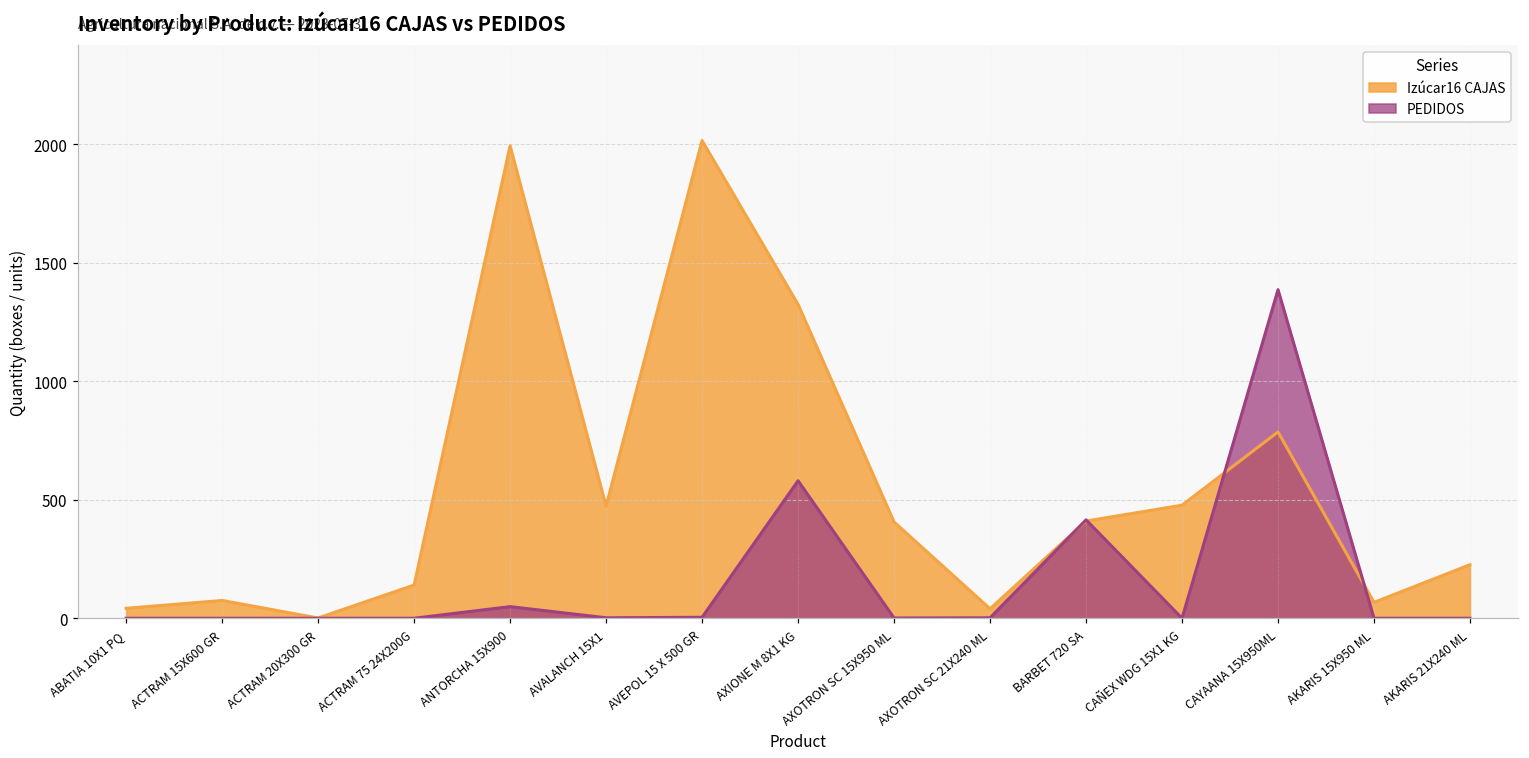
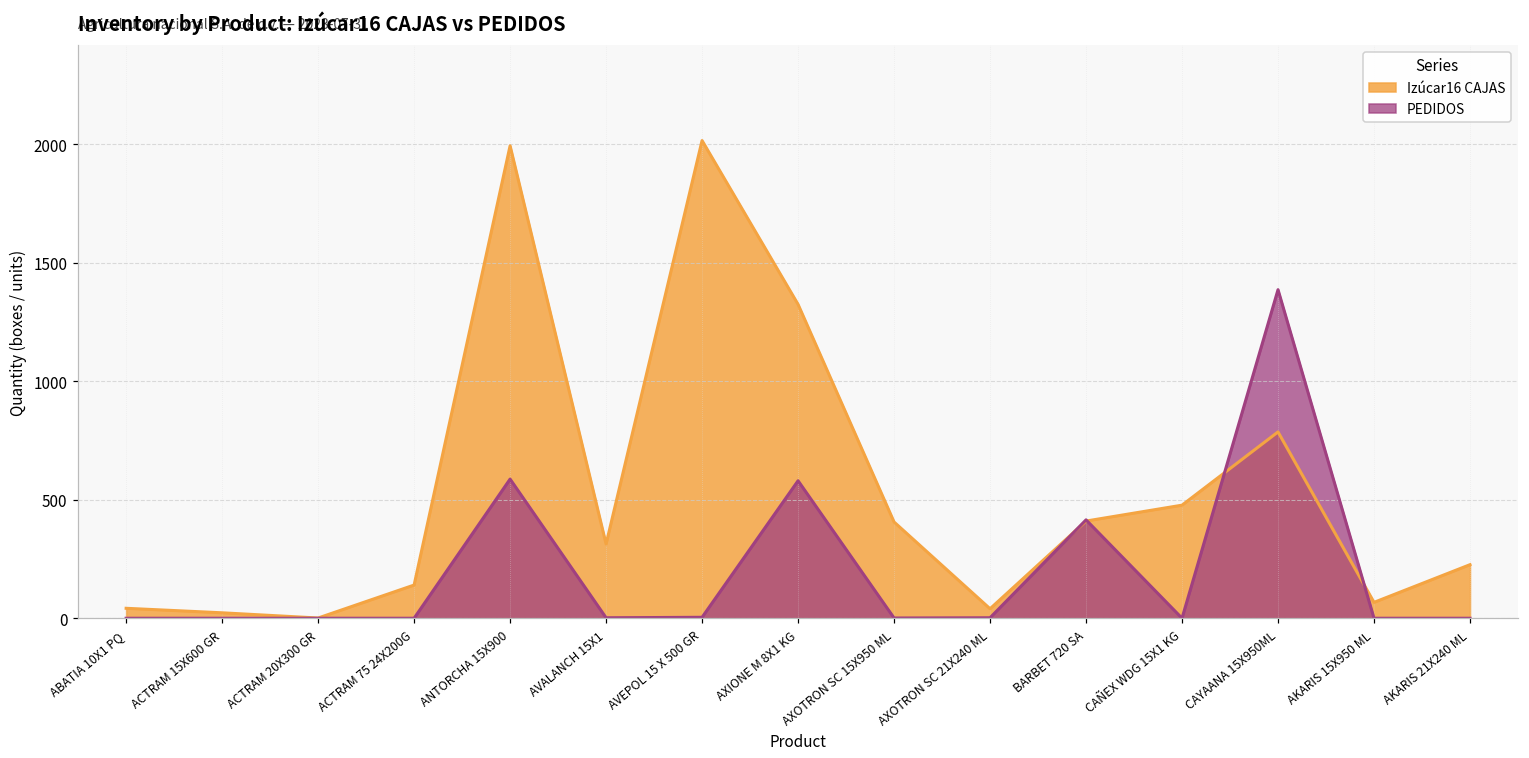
  {
    "Izúcar16 CAJAS": {
      "ABATIA 10X1 PQ": 40,
-     "ACTRAM 15X600 GR": 80,
+     "ACTRAM 15X600 GR": 20,
      "ACTRAM 75 24X200G": 140,
      "ANTORCHA 15X900": 1990,
-     "AVALANCH 15X1": 470,
+     "AVALANCH 15X1": 310,
      "AVEPOL 15 X 500 GR": 2020,
      "AXIONE M 8X1 KG": 1320,
      "AXOTRON SC 15X950 ML": 410,
      "AXOTRON SC 21X240 ML": 40,
      "CAÑEX WDG 15X1 KG": 480,
      "CAYAANA 15X950ML": 790,
      "AKARIS 15X950 ML": 70,
      "AKARIS 21X240 ML": 230
    },
    "PEDIDOS": {
      "ABATIA 10X1 PQ": 0,
      "ACTRAM 15X600 GR": 0,
      "ACTRAM 75 24X200G": 0,
-     "ANTORCHA 15X900": 50,
+     "ANTORCHA 15X900": 590,
      "AVALANCH 15X1": 0,
      "AVEPOL 15 X 500 GR": 0,
      "AXIONE M 8X1 KG": 580,
      "AXOTRON SC 15X950 ML": 0,
      "AXOTRON SC 21X240 ML": 0,
      "CAÑEX WDG 15X1 KG": 0,
      "CAYAANA 15X950ML": 1390,
      "AKARIS 15X950 ML": 0,
      "AKARIS 21X240 ML": 0
    }
  }
